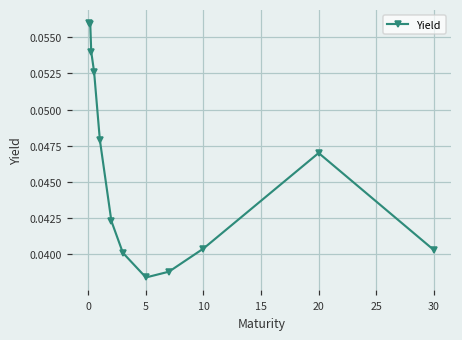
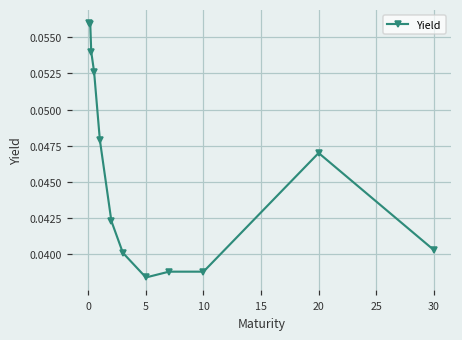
  {
    "5": 0.0384,
-   "10": 0.0404,
+   "10": 0.0388,
    "20": 0.0470,
    "30": 0.0403
  }
